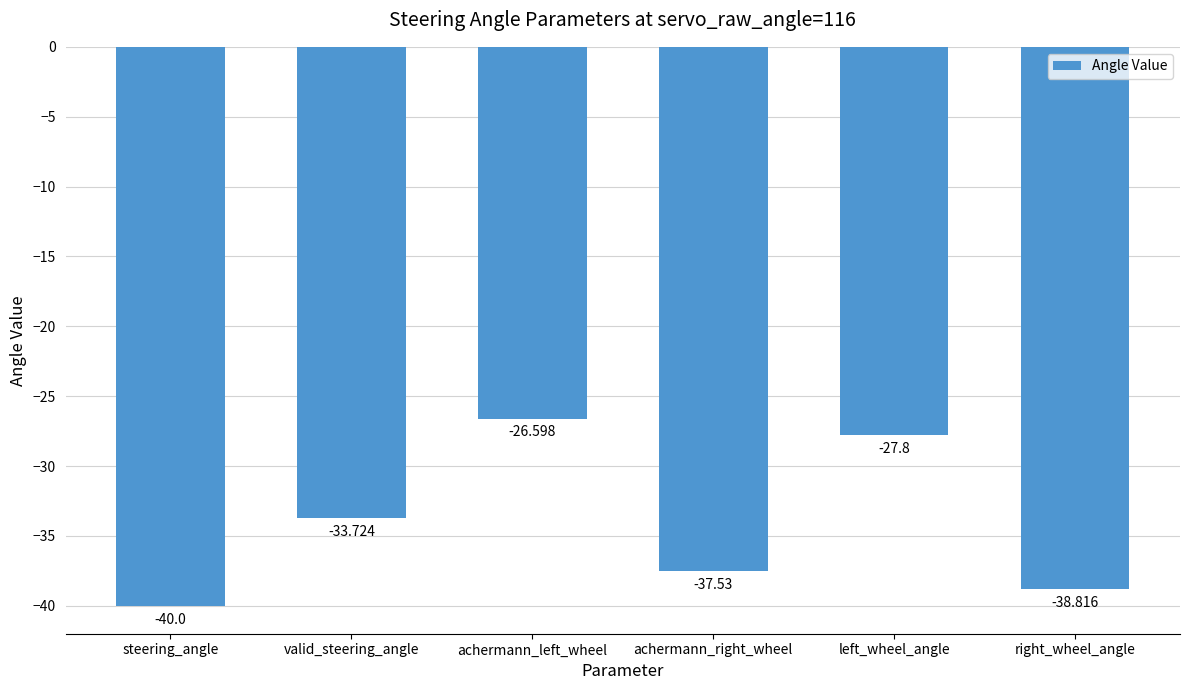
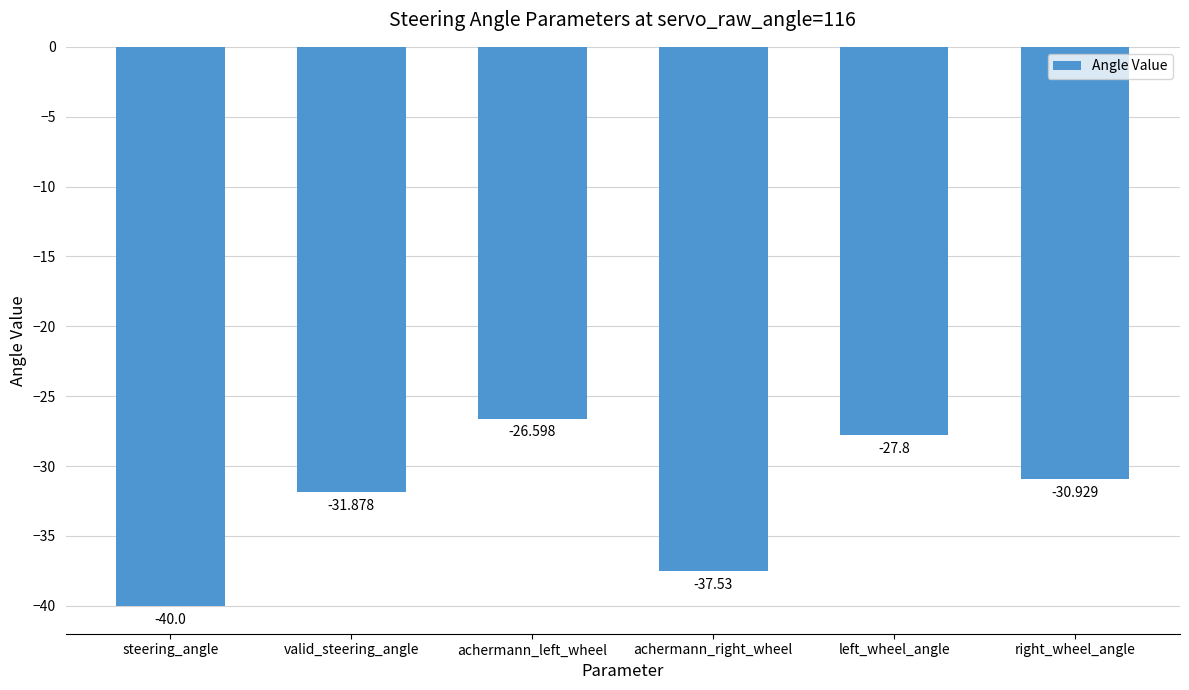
  {
    "steering_angle": -40.0,
-   "valid_steering_angle": -33.724,
+   "valid_steering_angle": -31.878,
    "achermann_left_wheel": -26.598,
    "achermann_right_wheel": -37.53,
    "left_wheel_angle": -27.8,
-   "right_wheel_angle": -38.816
+   "right_wheel_angle": -30.929
  }
